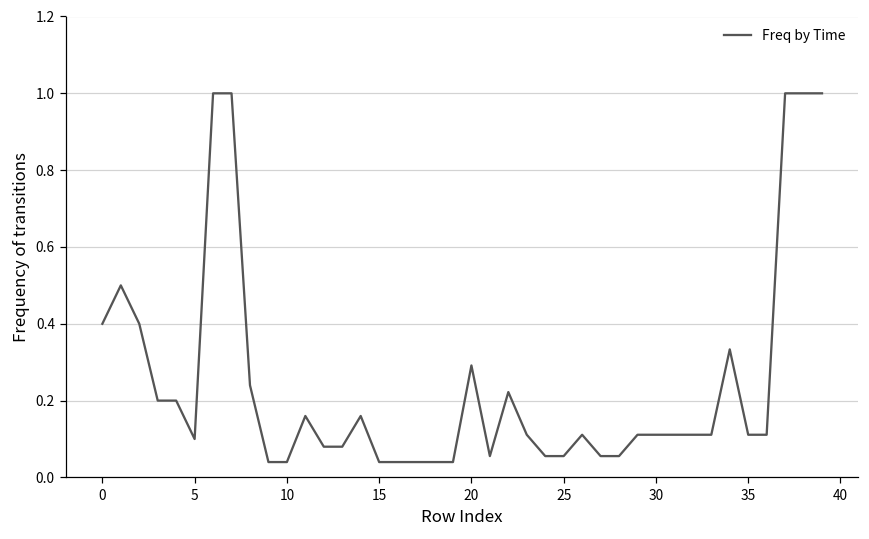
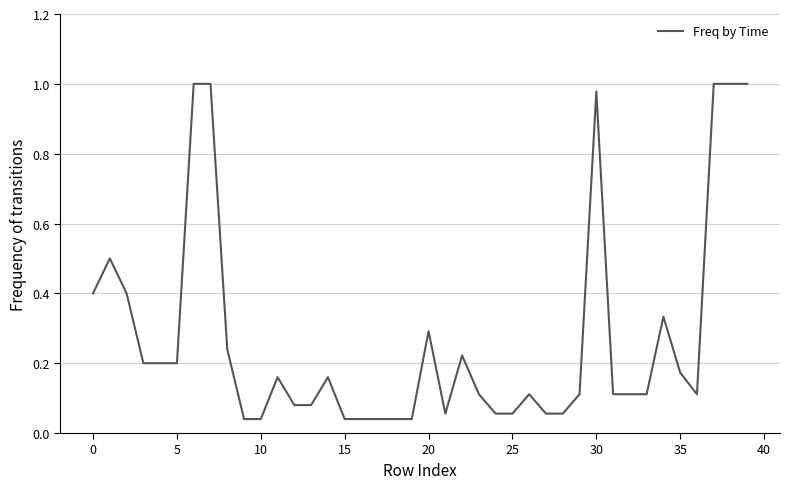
  {
    "0": 0.40,
-   "5": 0.1,
+   "5": 0.2,
    "10": 0.04,
    "15": 0.04,
    "20": 0.29,
    "25": 0.06,
-   "30": 0.11,
-   "35": 0.11
+   "30": 0.98,
+   "35": 0.17
  }
